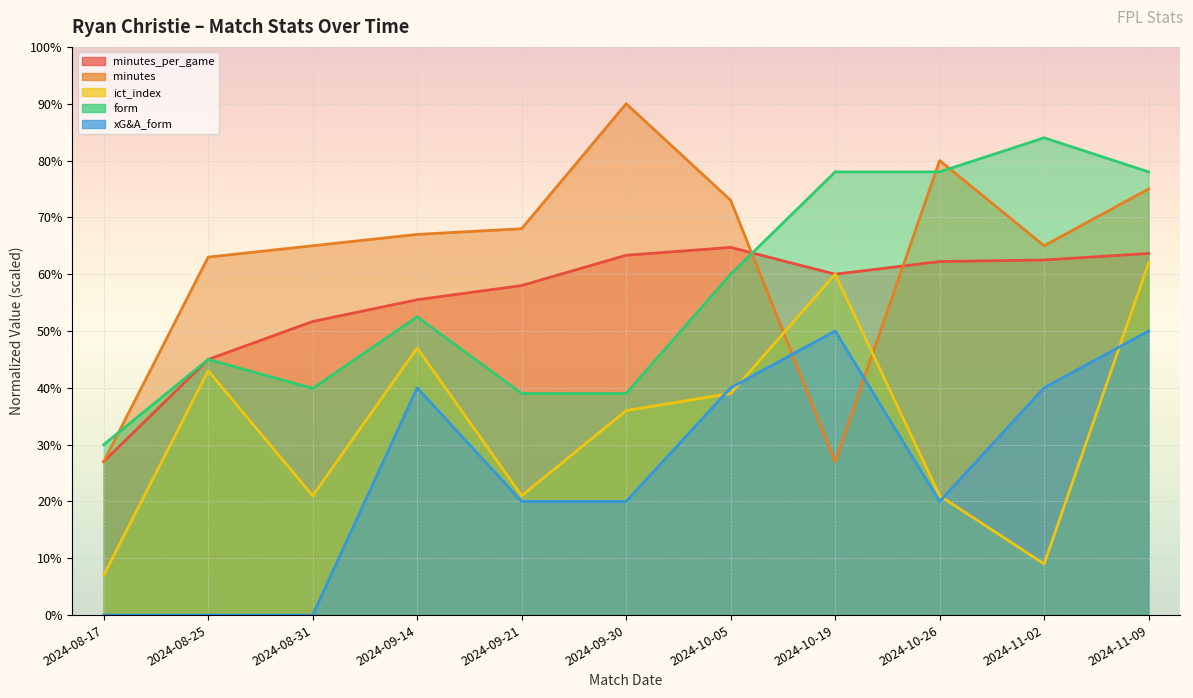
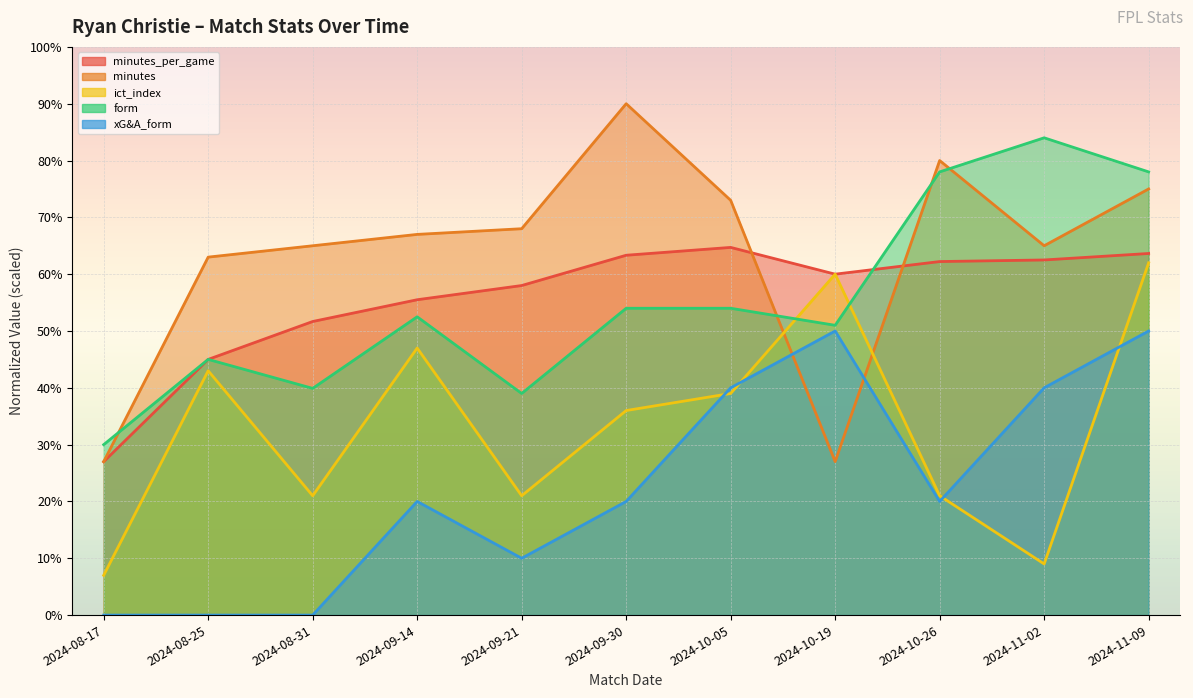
  {
    "form": {
      "2024-08-17": "30%",
      "2024-08-31": "40%",
      "2024-09-14": "53%",
      "2024-09-21": "39%",
-     "2024-09-30": "39%",
-     "2024-10-05": "60%",
-     "2024-10-19": "78%",
+     "2024-09-30": "54%",
+     "2024-10-05": "54%",
+     "2024-10-19": "51%",
      "2024-10-26": "78%",
      "2024-11-02": "84%",
      "2024-11-09": "78%"
    },
    "xG&A_form": {
      "2024-08-17": "0%",
      "2024-08-25": "0%",
      "2024-08-31": "0%",
-     "2024-09-14": "40%",
-     "2024-09-21": "20%",
+     "2024-09-14": "20%",
+     "2024-09-21": "10%",
      "2024-09-30": "20%",
      "2024-10-05": "40%",
      "2024-10-19": "50%",
      "2024-10-26": "20%",
      "2024-11-02": "40%",
      "2024-11-09": "50%"
    }
  }
